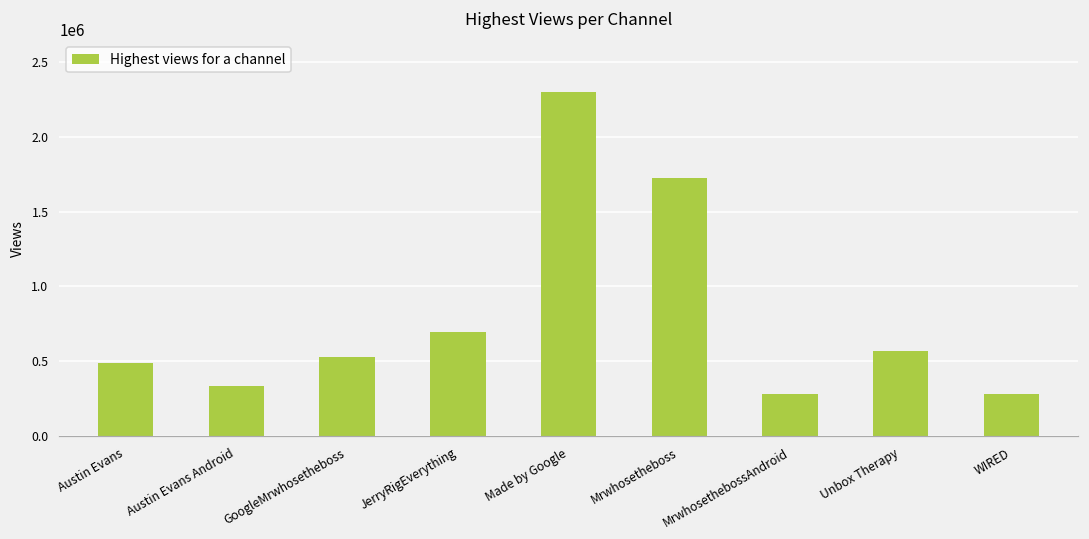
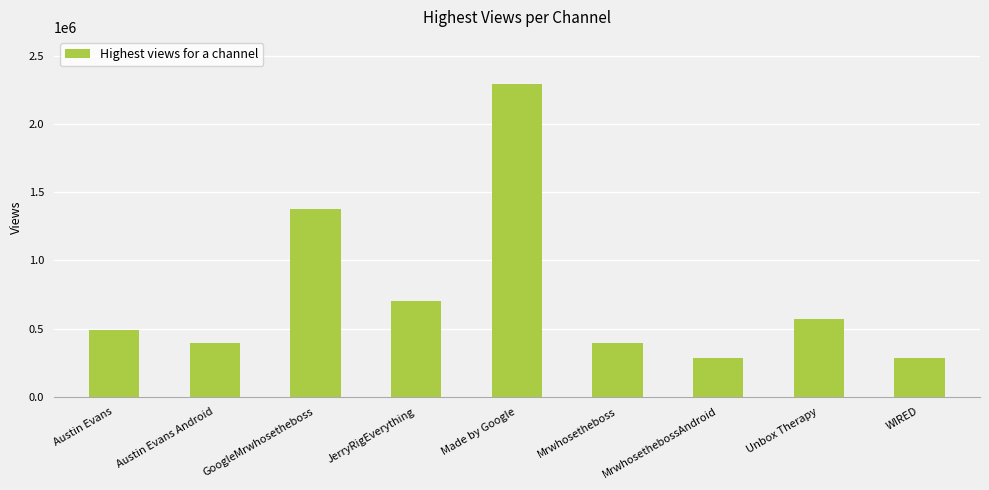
  {
    "Austin Evans": 490000,
-   "Austin Evans Android": 340000,
-   "GoogleMrwhosetheboss": 530000,
+   "Austin Evans Android": 400000,
+   "GoogleMrwhosetheboss": 1380000,
    "JerryRigEverything": 700000,
    "Made by Google": 2300000,
-   "Mrwhosetheboss": 1720000,
+   "Mrwhosetheboss": 390000,
    "MrwhosethebossAndroid": 280000,
    "Unbox Therapy": 570000,
    "WIRED": 280000
  }
